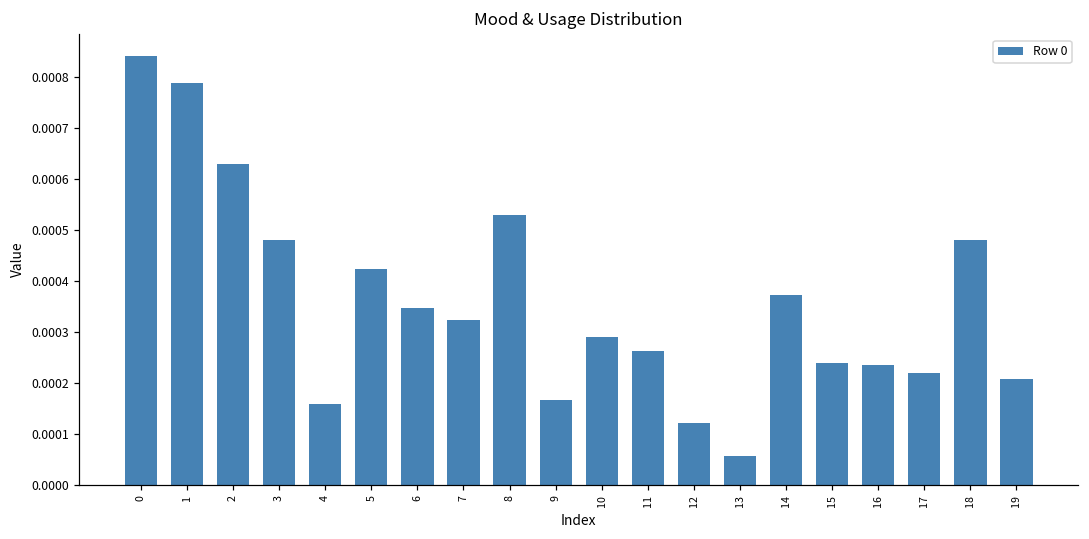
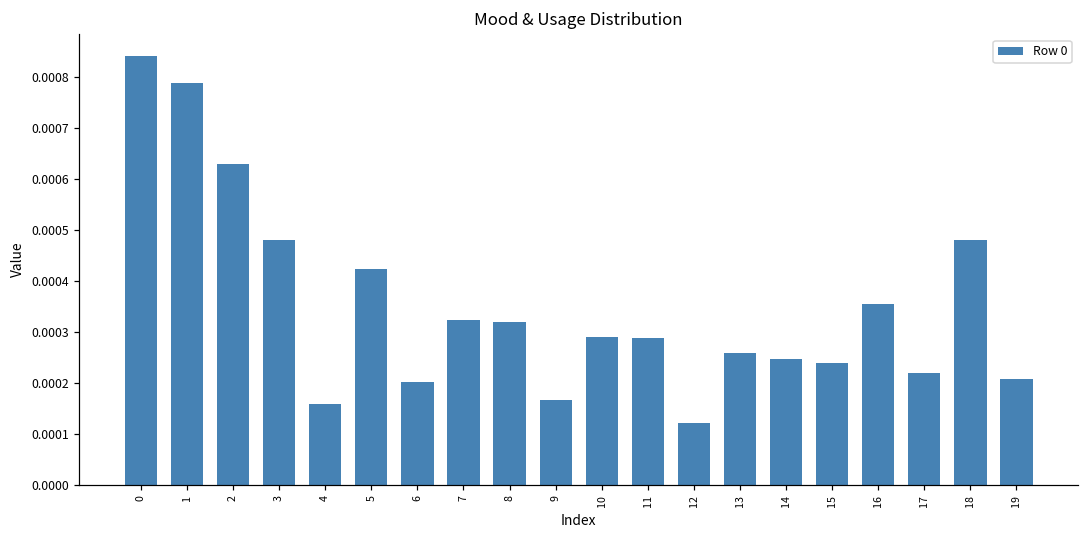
  {
    "0": 0.00084,
    "1": 0.00079,
    "2": 0.00063,
    "3": 0.00048,
    "4": 0.00016,
    "5": 0.00042,
-   "6": 0.00035,
+   "6": 0.00020,
    "7": 0.00032,
-   "8": 0.00053,
+   "8": 0.00032,
    "9": 0.00017,
    "10": 0.00029,
-   "11": 0.00026,
+   "11": 0.00029,
    "12": 0.00012,
-   "13": 0.00006,
-   "14": 0.00037,
+   "13": 0.00026,
+   "14": 0.00025,
    "15": 0.00024,
-   "16": 0.00023,
+   "16": 0.00035,
    "17": 0.00022,
    "18": 0.00048,
    "19": 0.00021
  }
